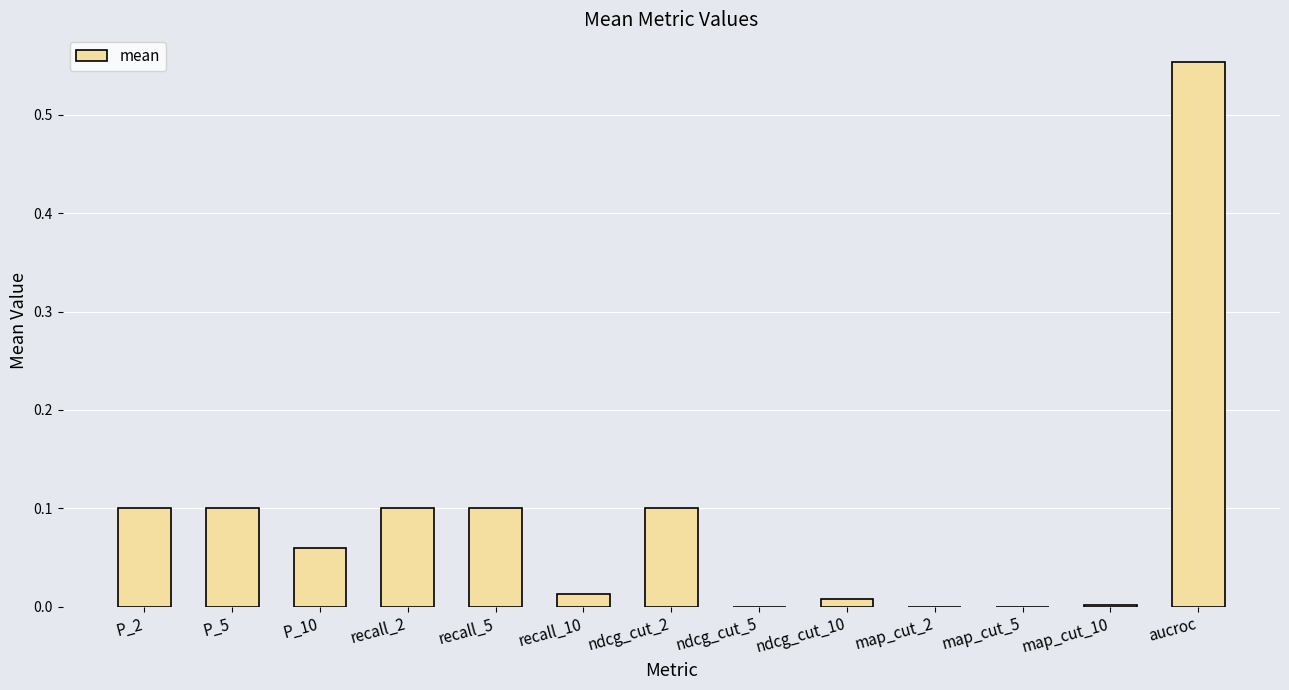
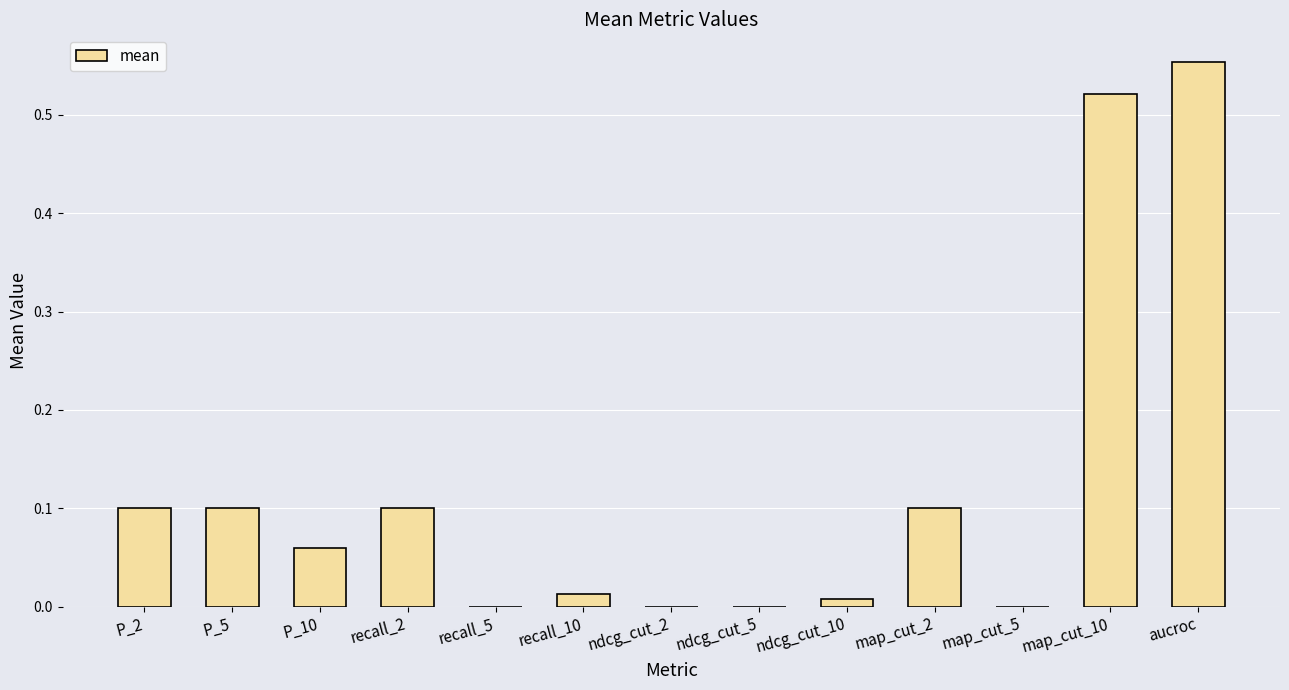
  {
    "P_2": 0.10,
    "P_5": 0.10,
    "P_10": 0.06,
    "recall_2": 0.10,
-   "recall_5": 0.1,
+   "recall_5": 0.0,
    "recall_10": 0.01,
-   "ndcg_cut_2": 0.1,
+   "ndcg_cut_2": 0.0,
    "ndcg_cut_5": 0.00,
    "ndcg_cut_10": 0.01,
-   "map_cut_2": 0.0,
+   "map_cut_2": 0.1,
    "map_cut_5": 0.00,
-   "map_cut_10": 0.00,
+   "map_cut_10": 0.52,
    "aucroc": 0.55
  }
